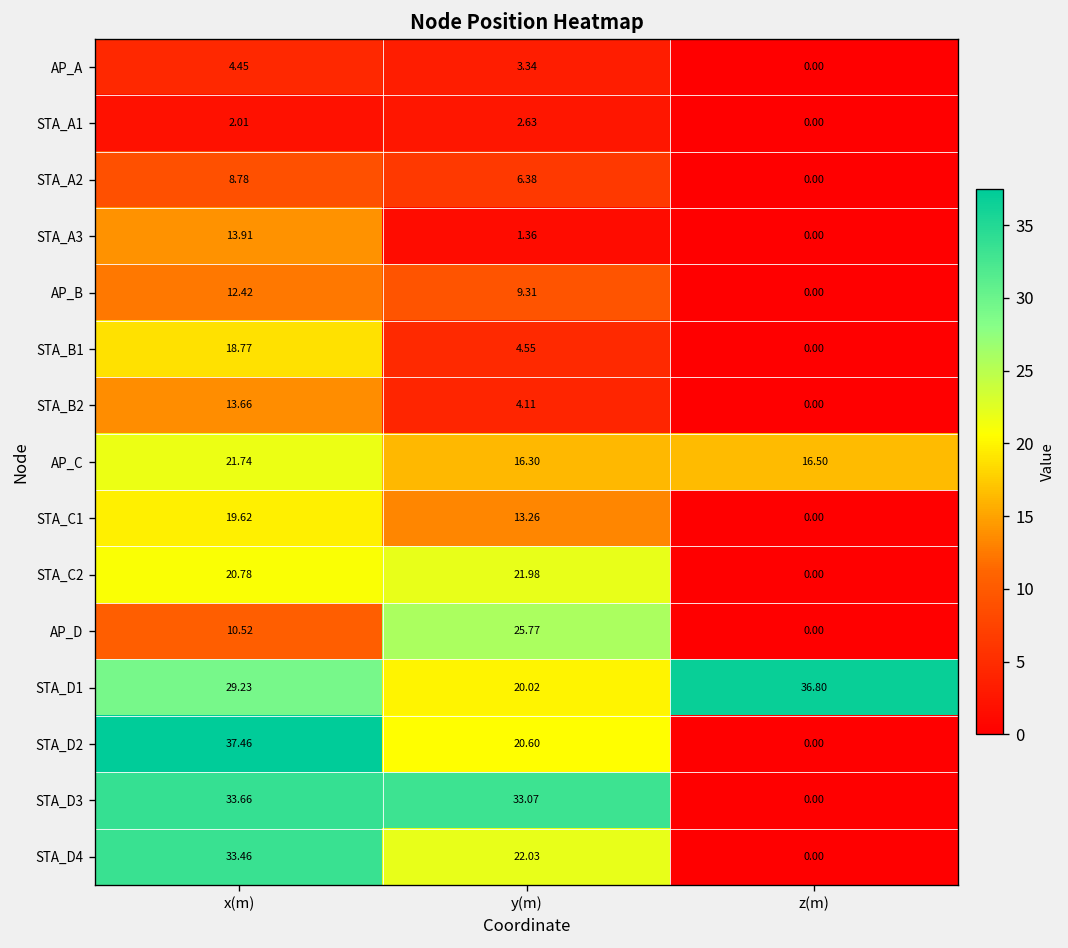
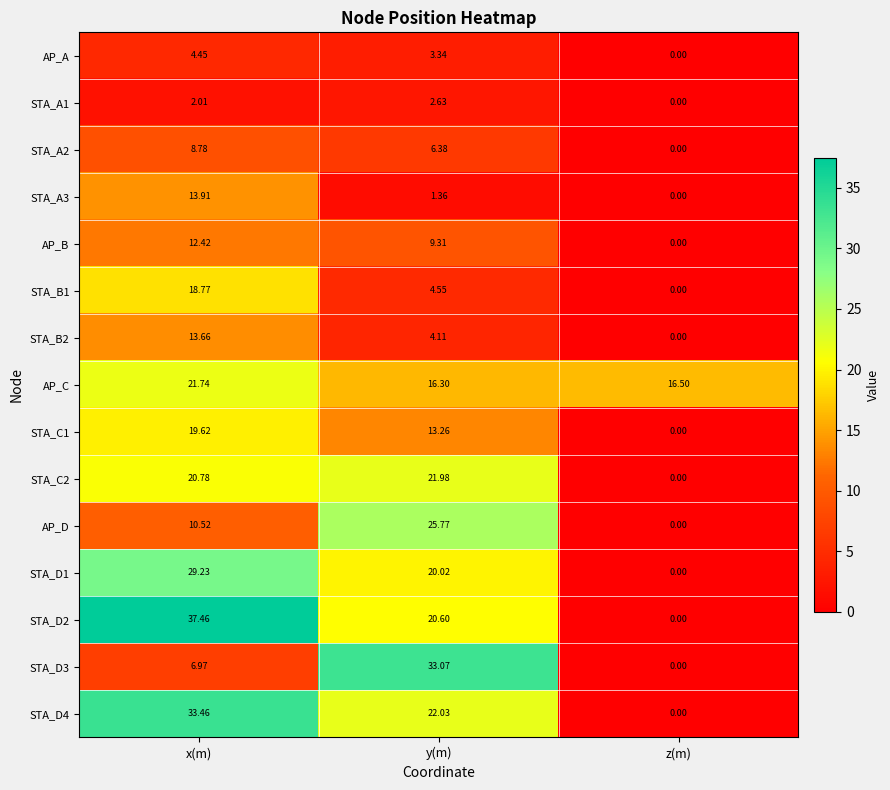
  {
    "AP_A": {
      "x(m)": 4.45,
      "y(m)": 3.34,
      "z(m)": 0.00
    },
    "STA_A1": {
      "x(m)": 2.01,
      "y(m)": 2.63,
      "z(m)": 0.00
    },
    "STA_A2": {
      "x(m)": 8.78,
      "y(m)": 6.38,
      "z(m)": 0.00
    },
    "STA_A3": {
      "x(m)": 13.91,
      "y(m)": 1.36,
      "z(m)": 0.00
    },
    "AP_B": {
      "x(m)": 12.42,
      "y(m)": 9.31,
      "z(m)": 0.00
    },
    "STA_B1": {
      "x(m)": 18.77,
      "y(m)": 4.55,
      "z(m)": 0.00
    },
    "STA_B2": {
      "x(m)": 13.66,
      "y(m)": 4.11,
      "z(m)": 0.00
    },
    "AP_C": {
      "x(m)": 21.74,
      "y(m)": 16.30,
      "z(m)": 16.50
    },
    "STA_C1": {
      "x(m)": 19.62,
      "y(m)": 13.26,
      "z(m)": 0.00
    },
    "STA_C2": {
      "x(m)": 20.78,
      "y(m)": 21.98,
      "z(m)": 0.00
    },
    "AP_D": {
      "x(m)": 10.52,
      "y(m)": 25.77,
      "z(m)": 0.00
    },
    "STA_D1": {
      "x(m)": 29.23,
      "y(m)": 20.02,
-     "z(m)": 36.80
+     "z(m)": 0.00
    },
    "STA_D2": {
      "x(m)": 37.46,
      "y(m)": 20.60,
      "z(m)": 0.00
    },
    "STA_D3": {
-     "x(m)": 33.66,
+     "x(m)": 6.97,
      "y(m)": 33.07,
      "z(m)": 0.00
    },
    "STA_D4": {
      "x(m)": 33.46,
      "y(m)": 22.03,
      "z(m)": 0.00
    }
  }
